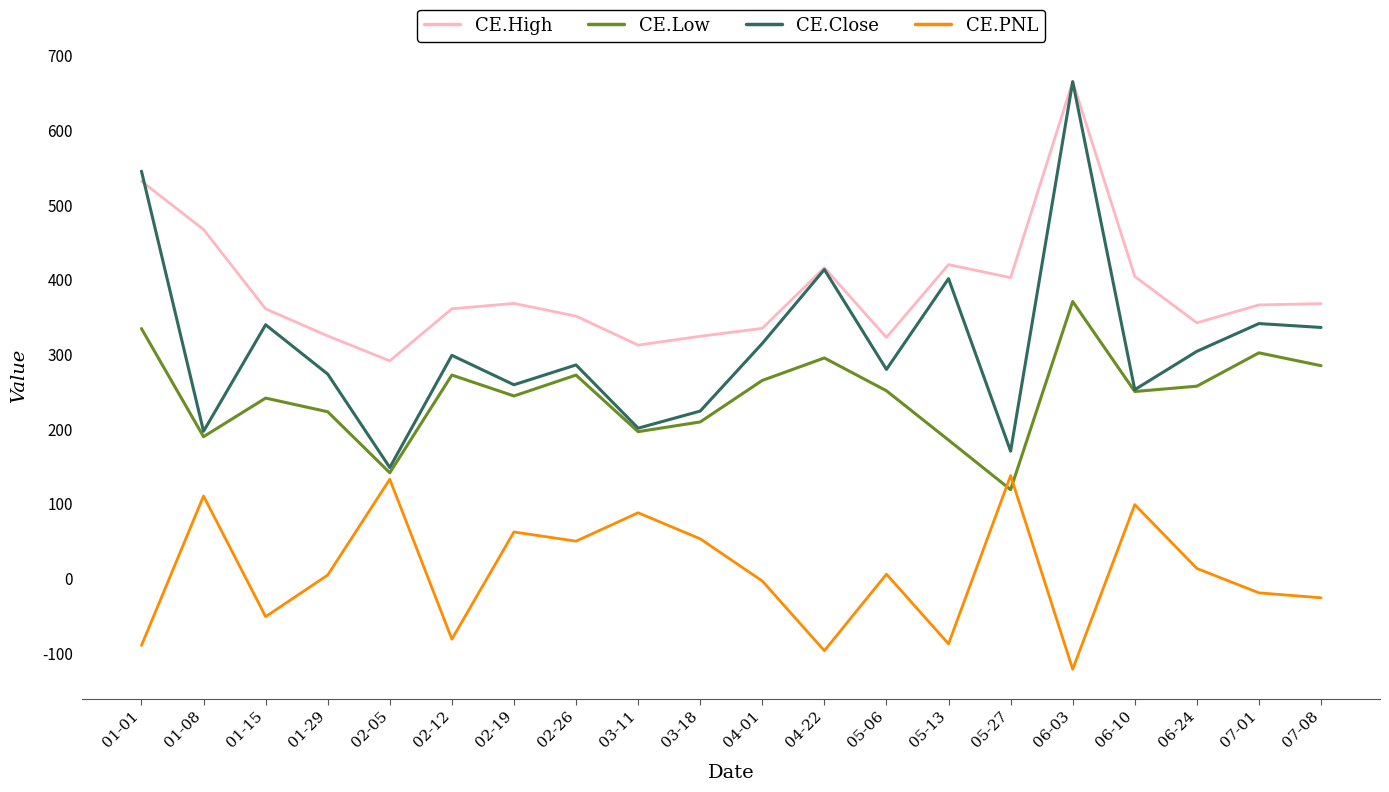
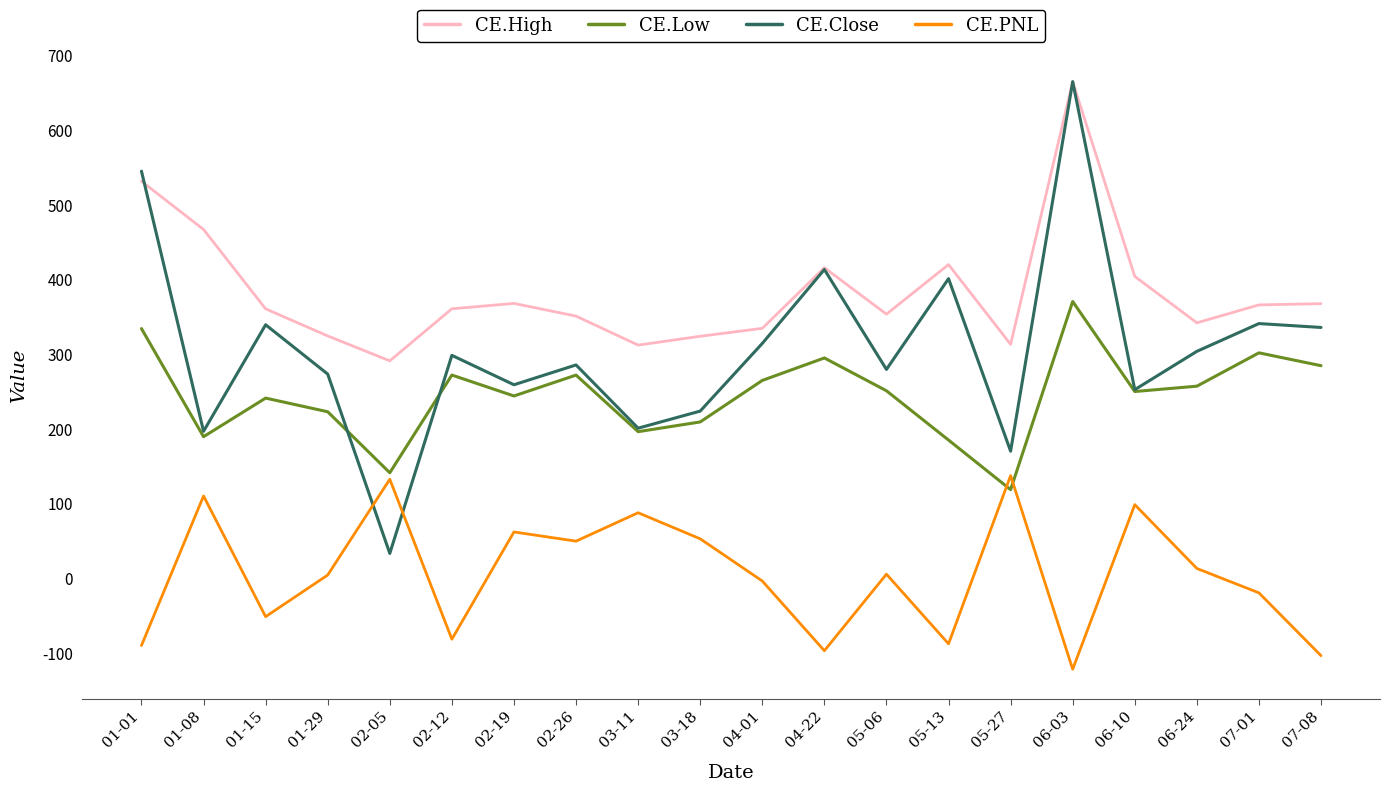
  {
    "CE.High": {
      "01-01": 530,
      "01-08": 470,
      "01-15": 360,
      "01-29": 320,
      "02-05": 290,
      "02-12": 360,
      "02-19": 370,
      "02-26": 350,
      "03-11": 310,
      "03-18": 320,
      "04-01": 330,
-     "05-06": 320,
+     "05-06": 350,
      "05-13": 420,
-     "05-27": 400,
+     "05-27": 310,
      "06-10": 400,
      "06-24": 340,
      "07-01": 370,
      "07-08": 370
    },
    "CE.Low": {
      "01-01": 330,
      "01-08": 190,
      "01-15": 240,
      "01-29": 220,
      "02-05": 140,
      "02-12": 270,
      "02-19": 240,
      "02-26": 270,
      "03-11": 200,
      "03-18": 210,
      "04-01": 260,
      "04-22": 290,
      "05-06": 250,
      "05-13": 190,
      "05-27": 120,
      "06-03": 370,
      "06-24": 260,
      "07-01": 300,
      "07-08": 280
    },
    "CE.Close": {
      "01-01": 550,
      "01-08": 200,
      "01-15": 340,
      "01-29": 270,
-     "02-05": 150,
+     "02-05": 30,
      "02-12": 300,
      "02-19": 260,
      "02-26": 290,
      "03-11": 200,
      "03-18": 220,
      "04-01": 310,
      "05-06": 280,
      "05-13": 400,
      "05-27": 170,
      "06-24": 300,
      "07-01": 340,
      "07-08": 340
    },
    "CE.PNL": {
      "01-01": -90,
      "01-08": 110,
      "01-15": -50,
      "01-29": 0,
      "02-05": 130,
      "02-12": -80,
      "02-19": 60,
      "02-26": 50,
      "03-11": 90,
      "03-18": 50,
      "04-01": 0,
      "04-22": -100,
      "05-06": 10,
      "05-13": -90,
      "05-27": 140,
      "06-03": -120,
      "06-10": 100,
      "06-24": 10,
      "07-01": -20,
-     "07-08": -30
+     "07-08": -100
    }
  }
